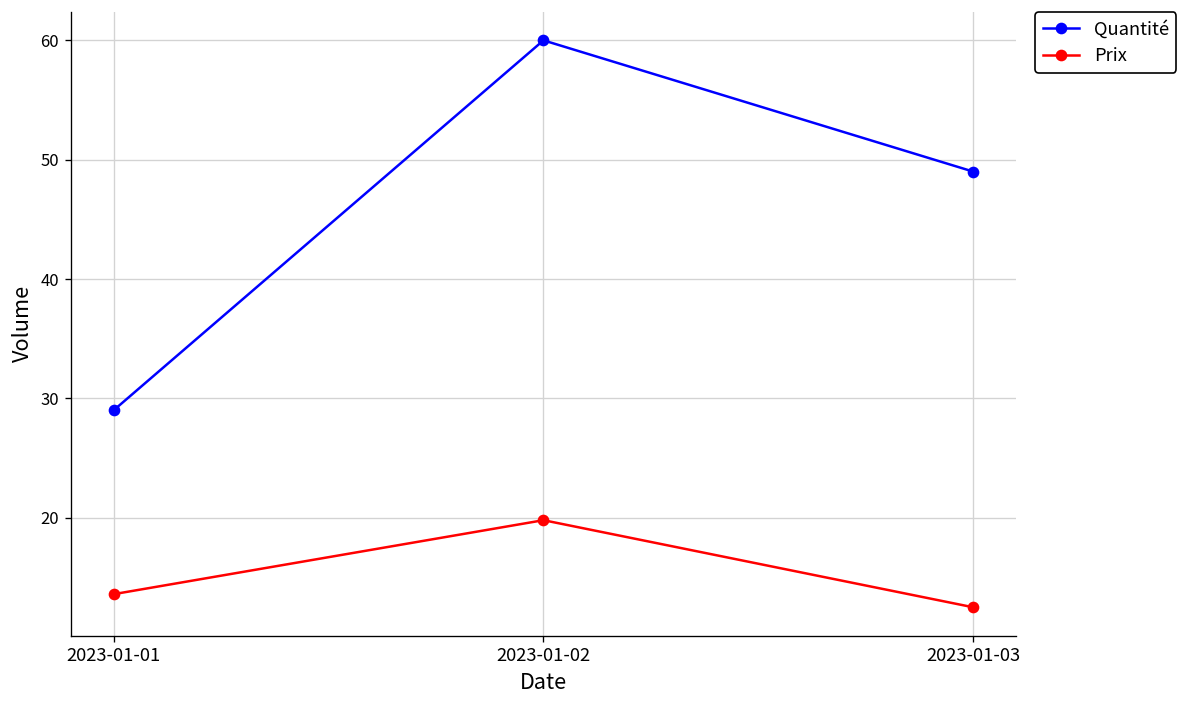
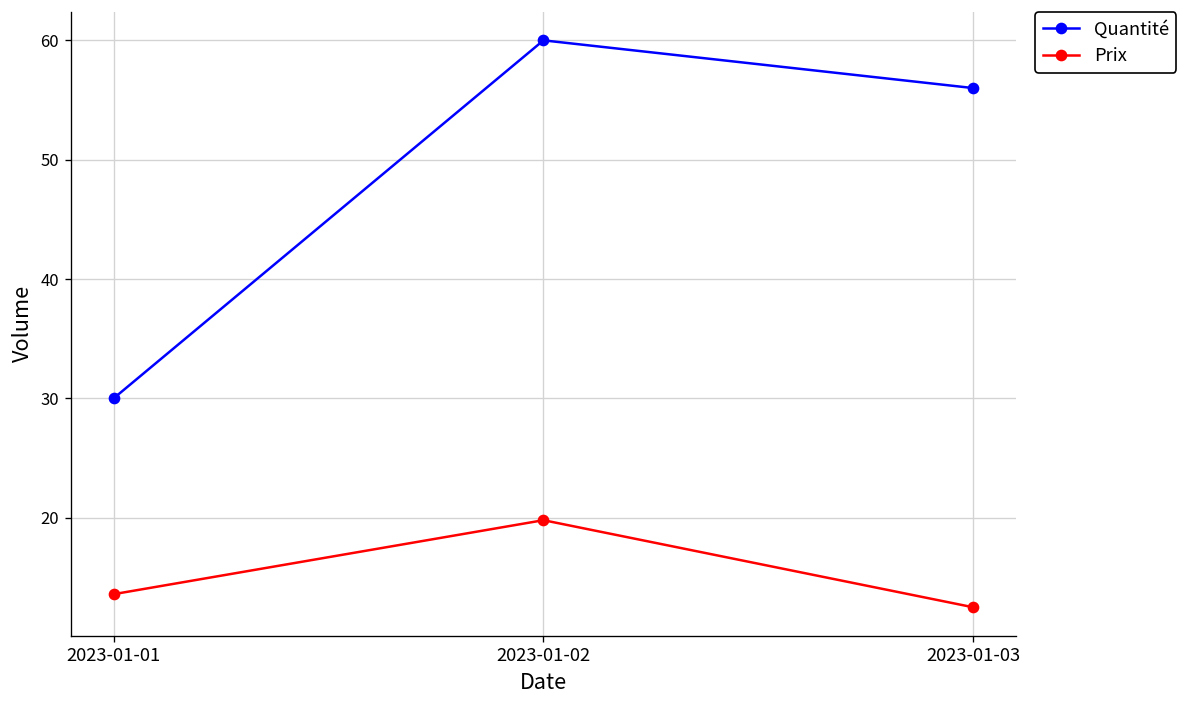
  {
    "Quantité": {
-     "2023-01-01": 29,
+     "2023-01-01": 30,
      "2023-01-02": 60,
-     "2023-01-03": 49
+     "2023-01-03": 56
    },
    "Prix": {
      "2023-01-01": 14,
      "2023-01-02": 20,
      "2023-01-03": 13
    }
  }
